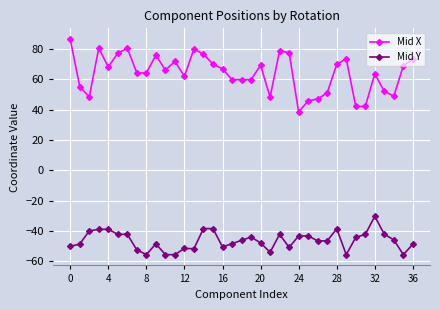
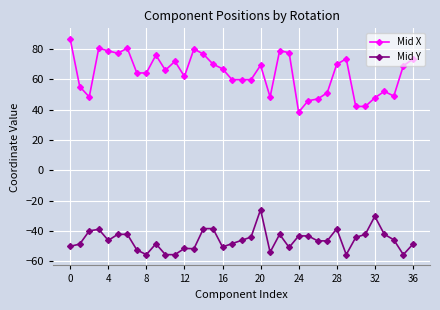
  {
    "Mid X": {
      "0": 87,
-     "4": 68,
+     "4": 79,
      "8": 64,
      "12": 62,
      "16": 67,
      "20": 69,
      "24": 38,
      "28": 70,
-     "32": 64
+     "32": 48
    },
    "Mid Y": {
      "0": -50,
-     "4": -39,
+     "4": -46,
      "8": -56,
      "12": -52,
      "16": -51,
-     "20": -48,
+     "20": -26,
      "24": -43,
      "28": -39,
      "32": -30,
      "36": -49
    }
  }
